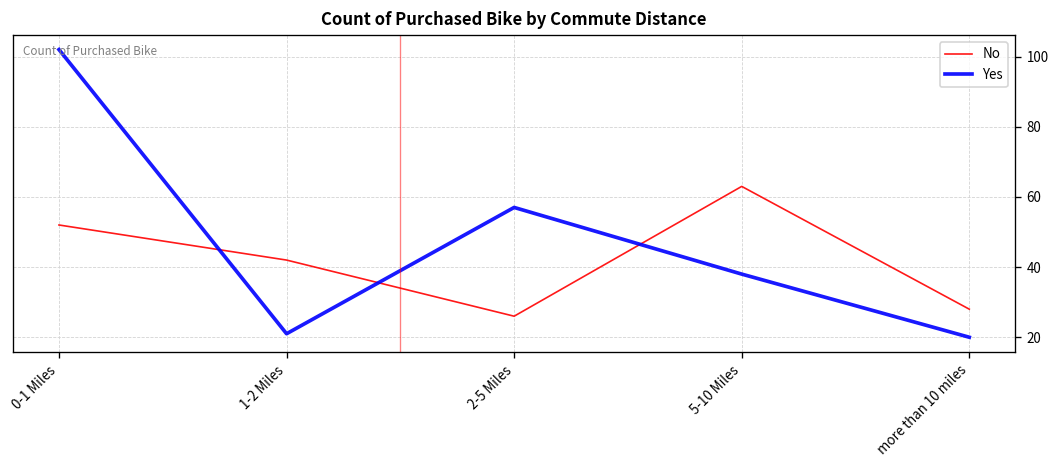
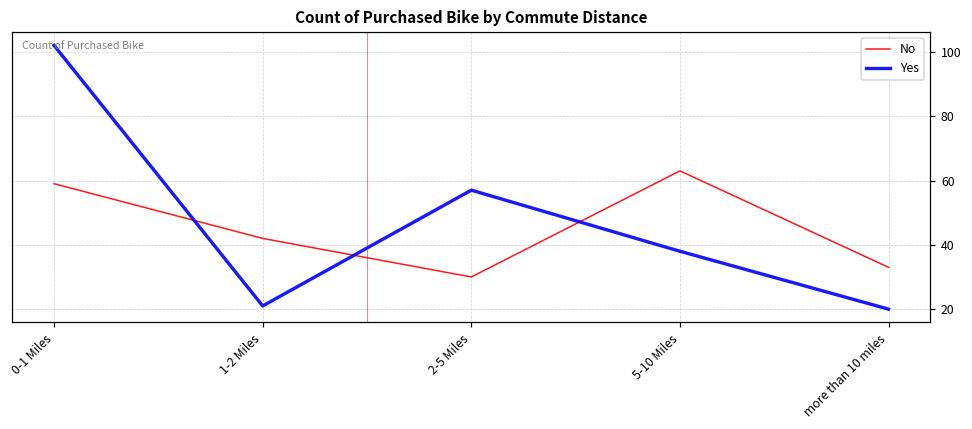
  {
    "No": {
-     "0-1 Miles": 52,
+     "0-1 Miles": 59,
      "1-2 Miles": 42,
-     "2-5 Miles": 26,
+     "2-5 Miles": 30,
      "5-10 Miles": 63,
-     "more than 10 miles": 28
+     "more than 10 miles": 33
    },
    "Yes": {
      "0-1 Miles": 102,
      "1-2 Miles": 21,
      "2-5 Miles": 57,
      "5-10 Miles": 38,
      "more than 10 miles": 20
    }
  }
